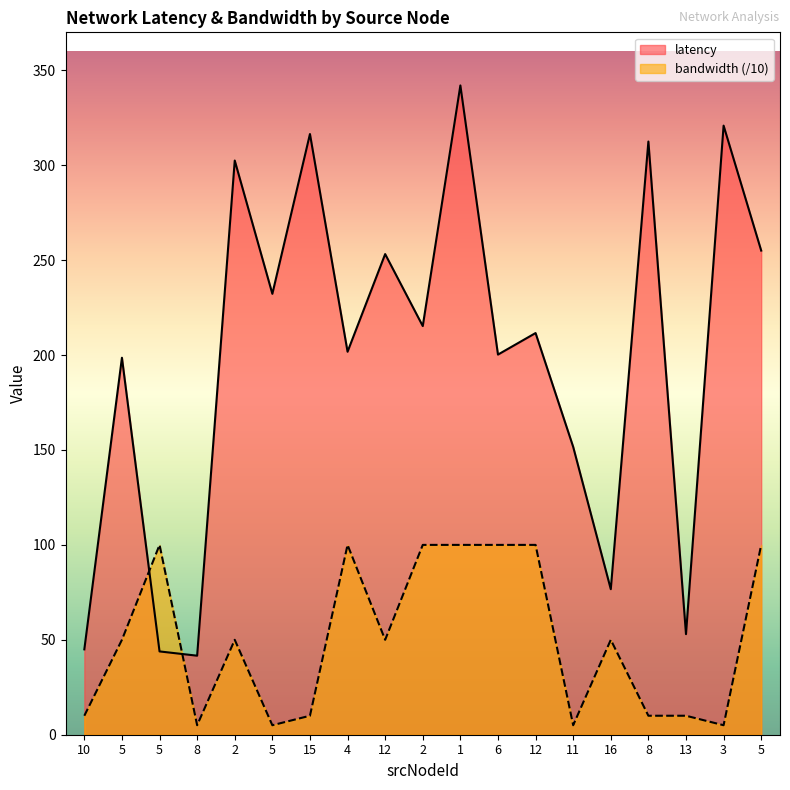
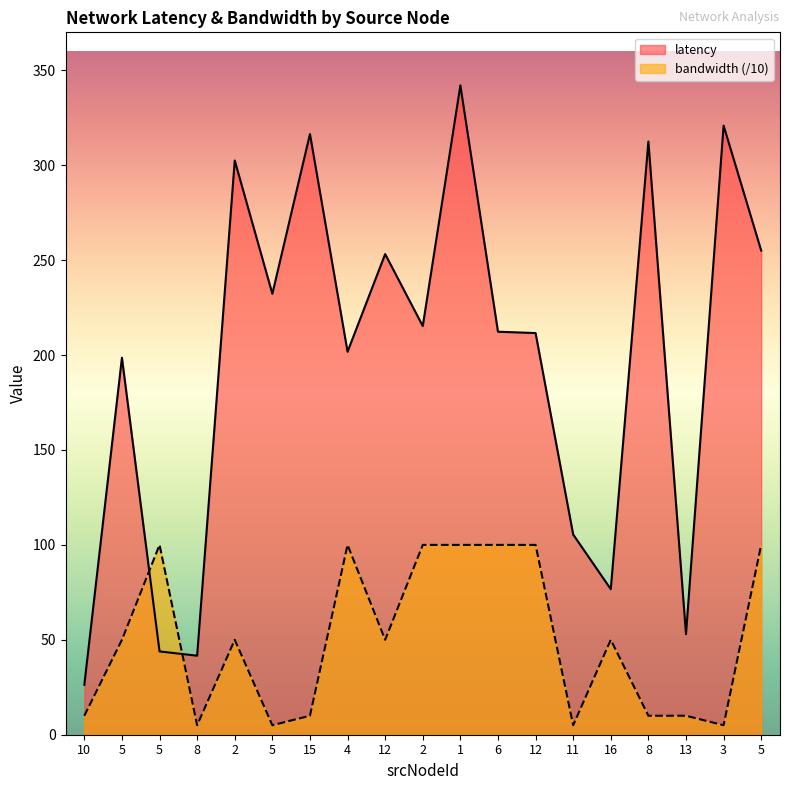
  {
    "latency": {
-     "10": 45,
+     "10": 26,
      "15": 316,
      "4": 202,
      "1": 342,
-     "6": 200,
-     "11": 152,
+     "6": 212,
+     "11": 105,
      "16": 77,
      "13": 53,
      "3": 321
    },
    "bandwidth (/10)": {
      "10": 10,
      "15": 10,
      "4": 100,
      "1": 100,
      "6": 100,
      "11": 5,
      "16": 50,
      "13": 10,
      "3": 5
    }
  }
